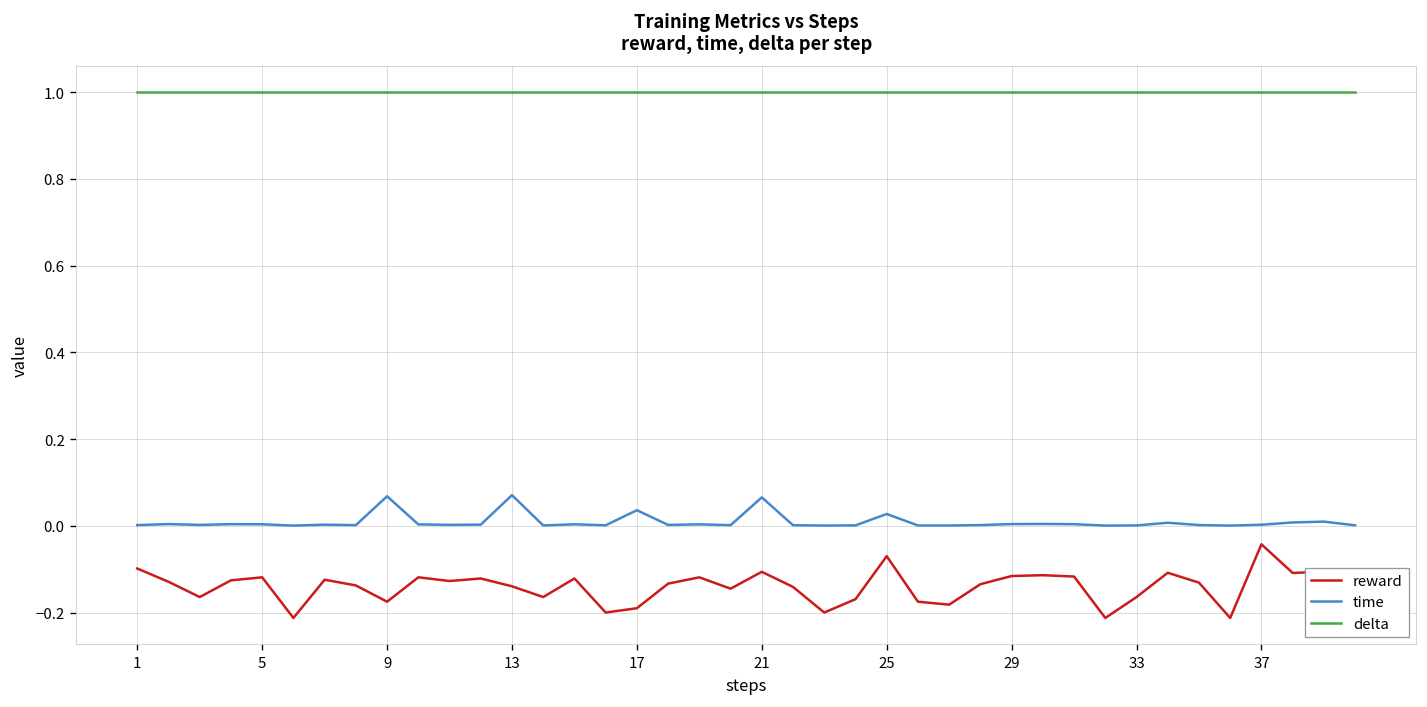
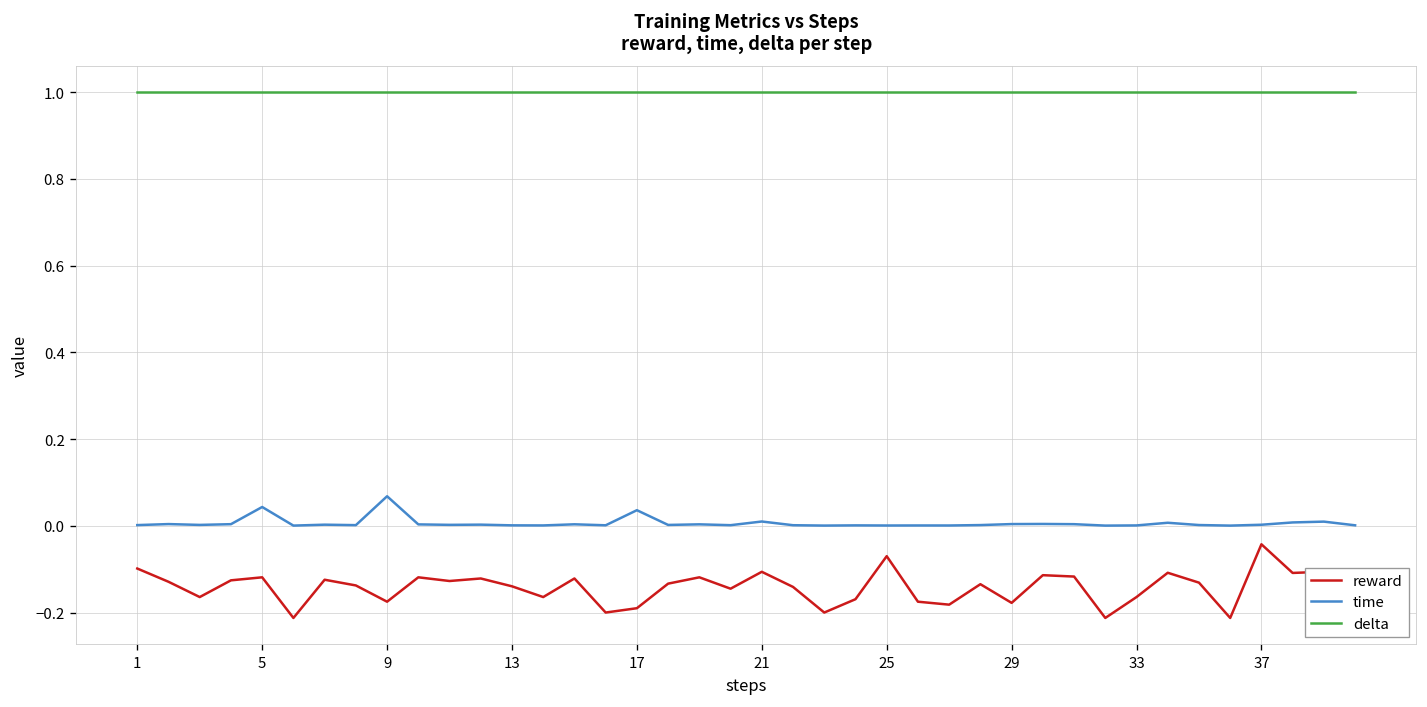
  {
    "reward": {
      "1": -0.10,
      "5": -0.12,
      "9": -0.17,
      "13": -0.14,
      "17": -0.19,
      "21": -0.11,
      "25": -0.07,
-     "29": -0.12,
+     "29": -0.18,
      "33": -0.16,
      "37": -0.04
    },
    "time": {
      "1": 0.00,
-     "5": 0.00,
+     "5": 0.04,
      "9": 0.07,
-     "13": 0.07,
+     "13": 0.00,
      "17": 0.04,
-     "21": 0.07,
-     "25": 0.03,
+     "21": 0.01,
+     "25": 0.00,
      "29": 0.00,
      "33": 0.00,
      "37": 0.00
    },
    "delta": {
      "1": 1.00,
      "5": 1.00,
      "9": 1.00,
      "13": 1.00,
      "17": 1.00,
      "21": 1.00,
      "25": 1.00,
      "29": 1.00,
      "33": 1.00,
      "37": 1.00
    }
  }
